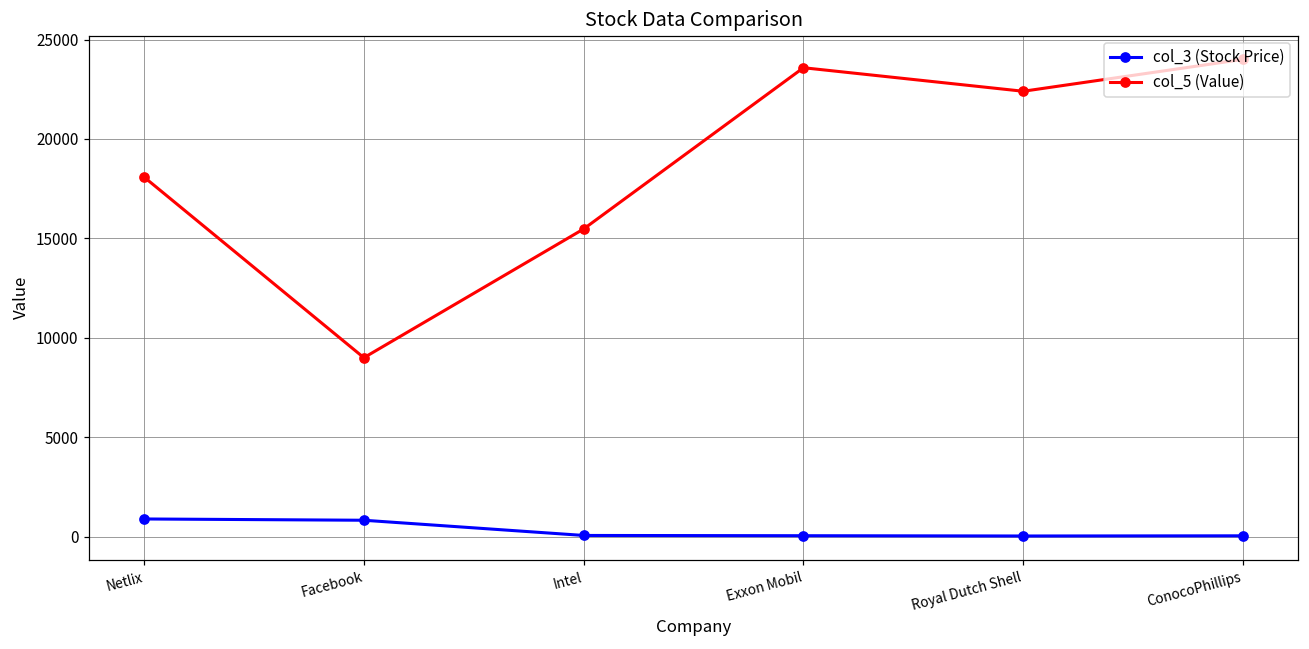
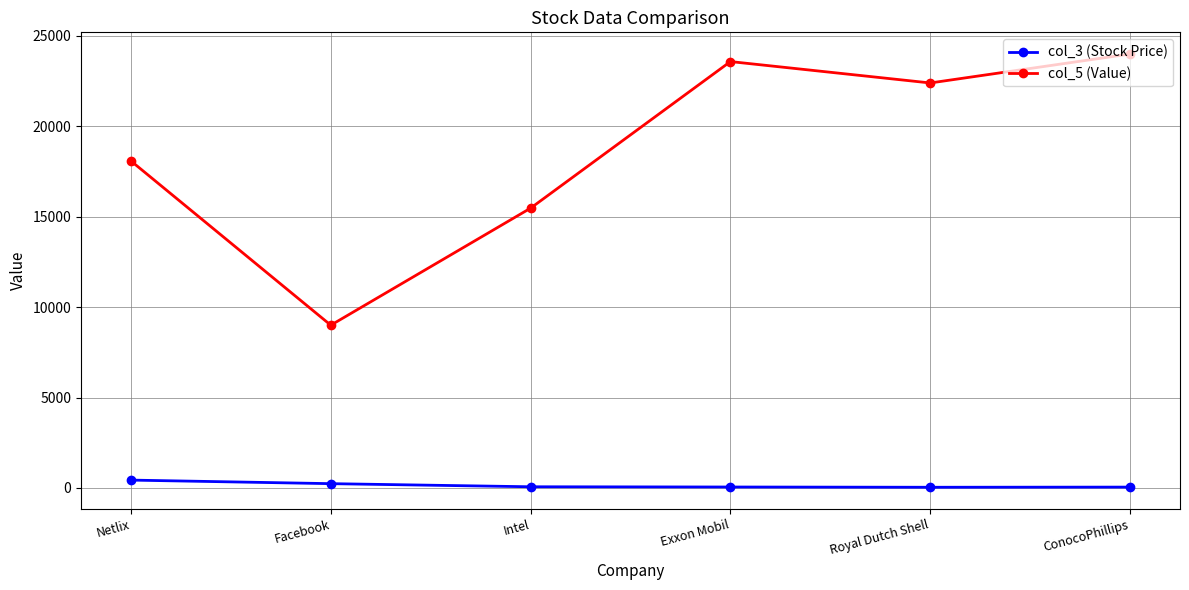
  {
    "col_3 (Stock Price)": {
-     "Netlix": 900,
-     "Facebook": 800,
+     "Netlix": 400,
+     "Facebook": 200,
      "Intel": 100,
      "Exxon Mobil": 0,
      "Royal Dutch Shell": 0,
      "ConocoPhillips": 0
    },
    "col_5 (Value)": {
      "Netlix": 18100,
      "Facebook": 9000,
      "Intel": 15500,
      "Exxon Mobil": 23600,
      "Royal Dutch Shell": 22400
    }
  }
